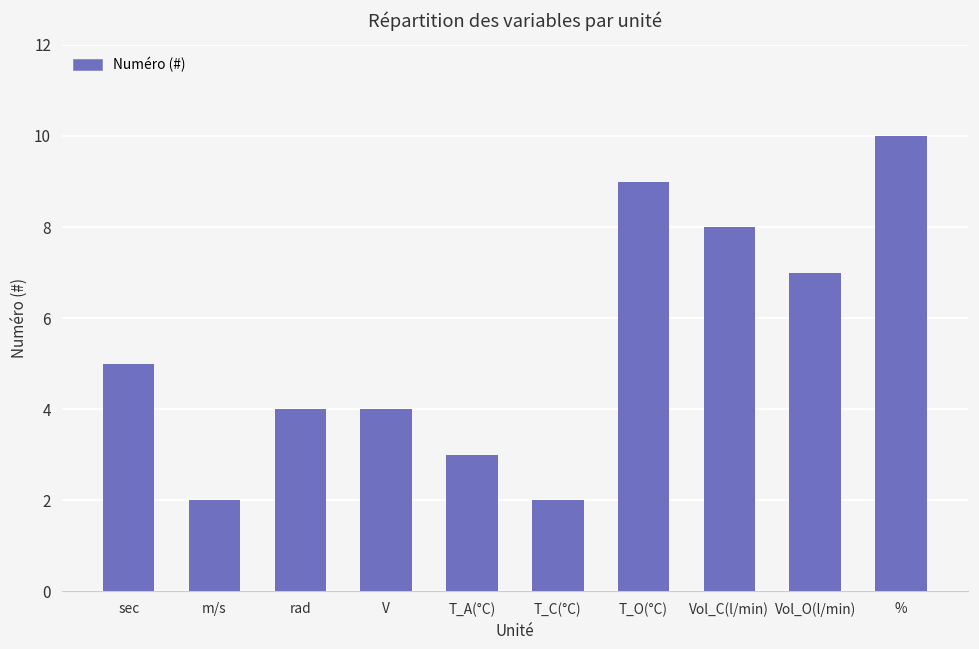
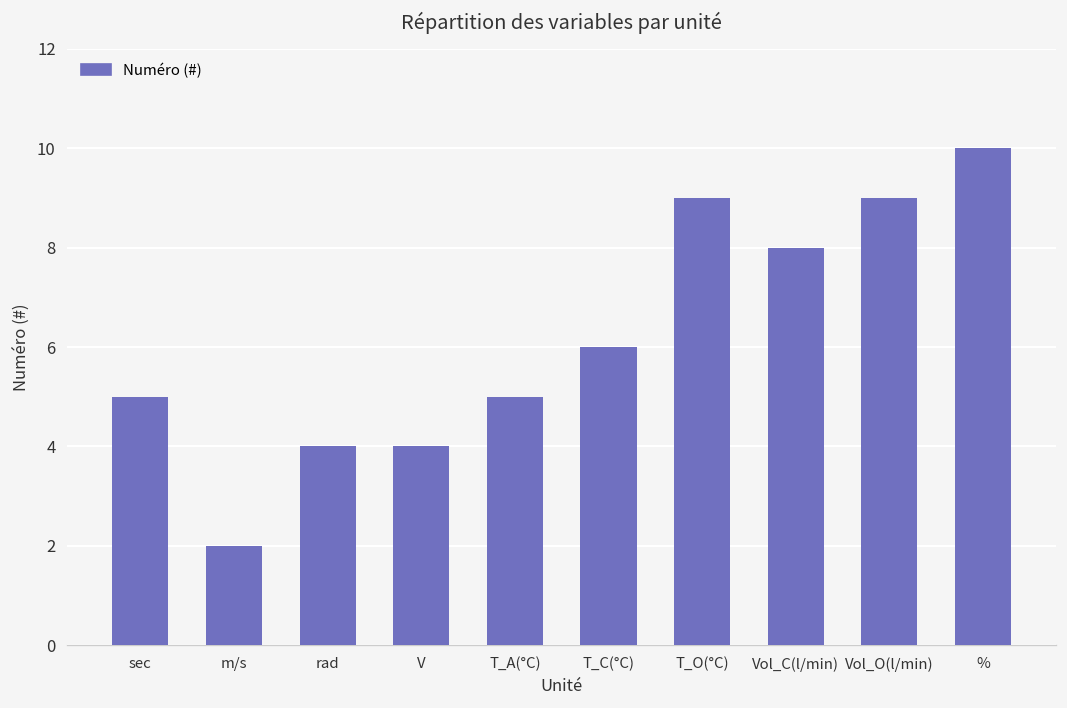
  {
    "sec": 5,
    "m/s": 2,
    "rad": 4,
    "V": 4,
-   "T_A(°C)": 3,
-   "T_C(°C)": 2,
+   "T_A(°C)": 5,
+   "T_C(°C)": 6,
    "T_O(°C)": 9,
    "Vol_C(l/min)": 8,
-   "Vol_O(l/min)": 7,
+   "Vol_O(l/min)": 9,
    "%": 10
  }
